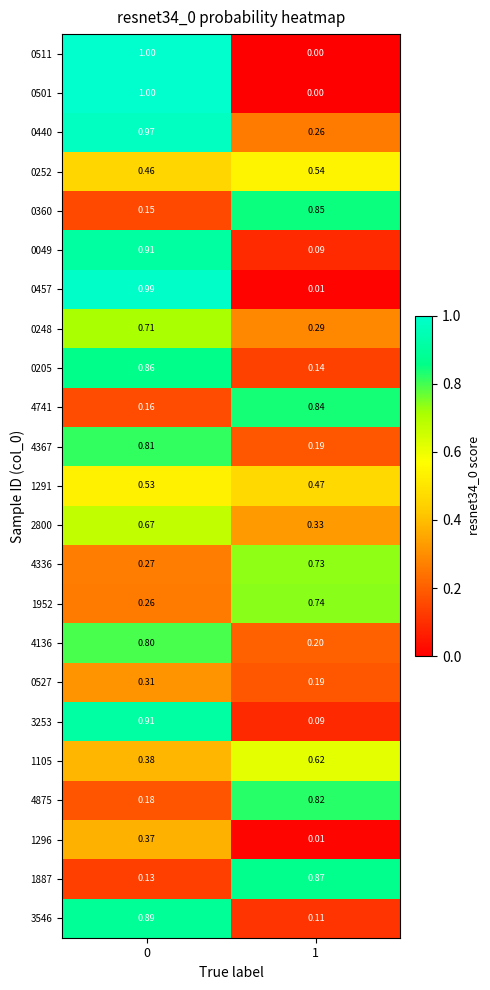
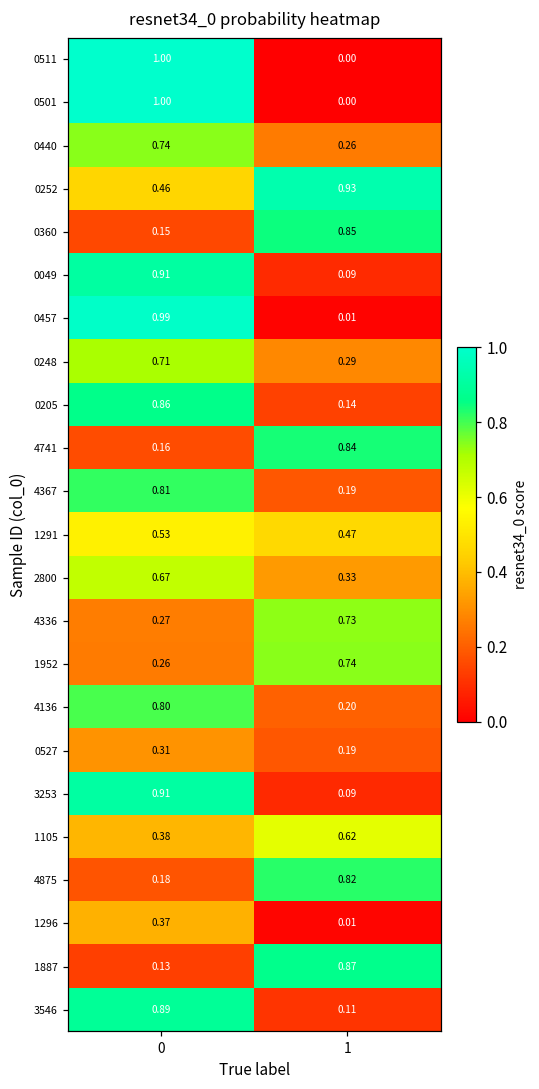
  {
    "0511": {
      "0": 1.00,
      "1": 0.00
    },
    "0501": {
      "0": 1.00,
      "1": 0.00
    },
    "0440": {
-     "0": 0.97,
+     "0": 0.74,
      "1": 0.26
    },
    "0252": {
      "0": 0.46,
-     "1": 0.54
+     "1": 0.93
    },
    "0360": {
      "0": 0.15,
      "1": 0.85
    },
    "0049": {
      "0": 0.91,
      "1": 0.09
    },
    "0457": {
      "0": 0.99,
      "1": 0.01
    },
    "0248": {
      "0": 0.71,
      "1": 0.29
    },
    "0205": {
      "0": 0.86,
      "1": 0.14
    },
    "4741": {
      "0": 0.16,
      "1": 0.84
    },
    "4367": {
      "0": 0.81,
      "1": 0.19
    },
    "1291": {
      "0": 0.53,
      "1": 0.47
    },
    "2800": {
      "0": 0.67,
      "1": 0.33
    },
    "4336": {
      "0": 0.27,
      "1": 0.73
    },
    "1952": {
      "0": 0.26,
      "1": 0.74
    },
    "4136": {
      "0": 0.80,
      "1": 0.20
    },
    "0527": {
      "0": 0.31,
      "1": 0.19
    },
    "3253": {
      "0": 0.91,
      "1": 0.09
    },
    "1105": {
      "0": 0.38,
      "1": 0.62
    },
    "4875": {
      "0": 0.18,
      "1": 0.82
    },
    "1296": {
      "0": 0.37,
      "1": 0.01
    },
    "1887": {
      "0": 0.13,
      "1": 0.87
    },
    "3546": {
      "0": 0.89,
      "1": 0.11
    }
  }
